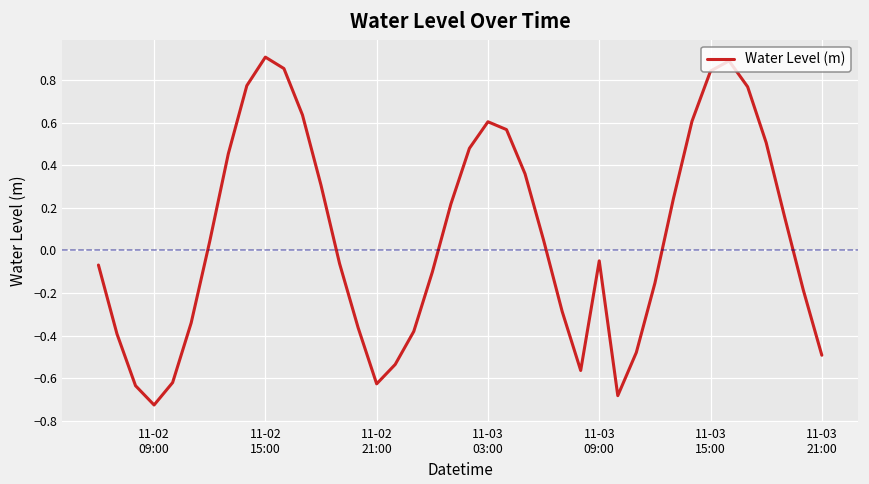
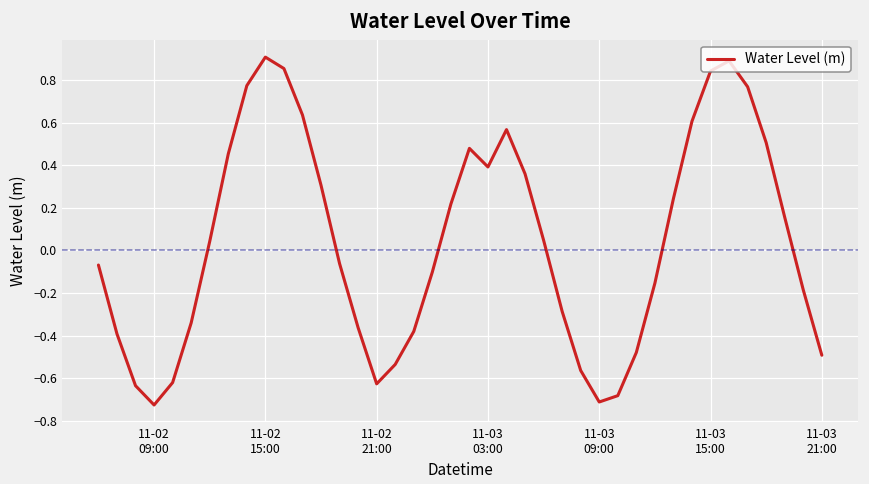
  {
    "11-02 09:00": -0.73,
    "11-02 15:00": 0.91,
    "11-02 21:00": -0.63,
-   "11-03 03:00": 0.60,
-   "11-03 09:00": -0.05,
+   "11-03 03:00": 0.39,
+   "11-03 09:00": -0.71,
    "11-03 21:00": -0.49
  }
